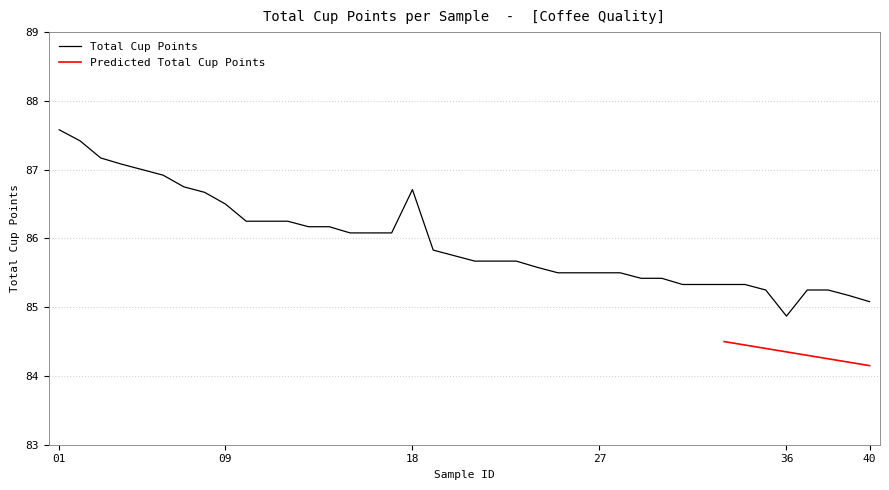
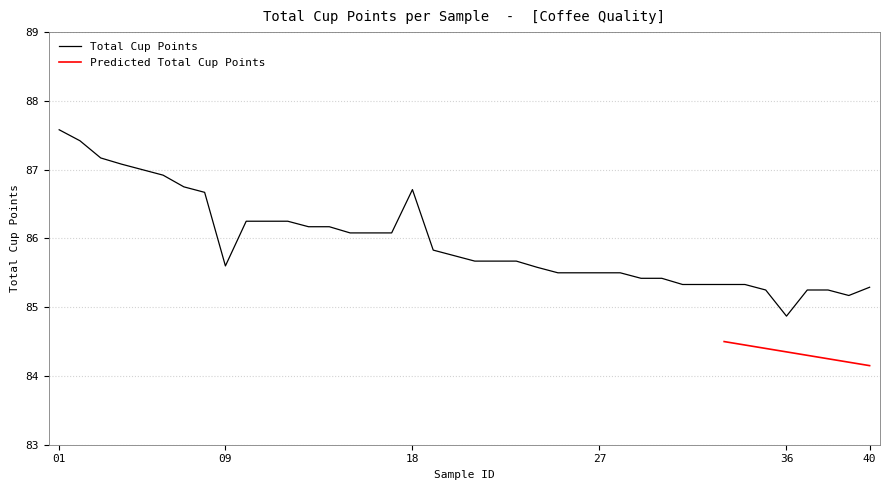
  {
    "Total Cup Points": {
      "01": 87.6,
-     "09": 86.5,
+     "09": 85.6,
      "18": 86.7,
      "27": 85.5,
      "36": 84.9,
-     "40": 85.1
+     "40": 85.3
    },
    "Predicted Total Cup Points": {
      "36": 84.4,
      "40": 84.2
    }
  }
